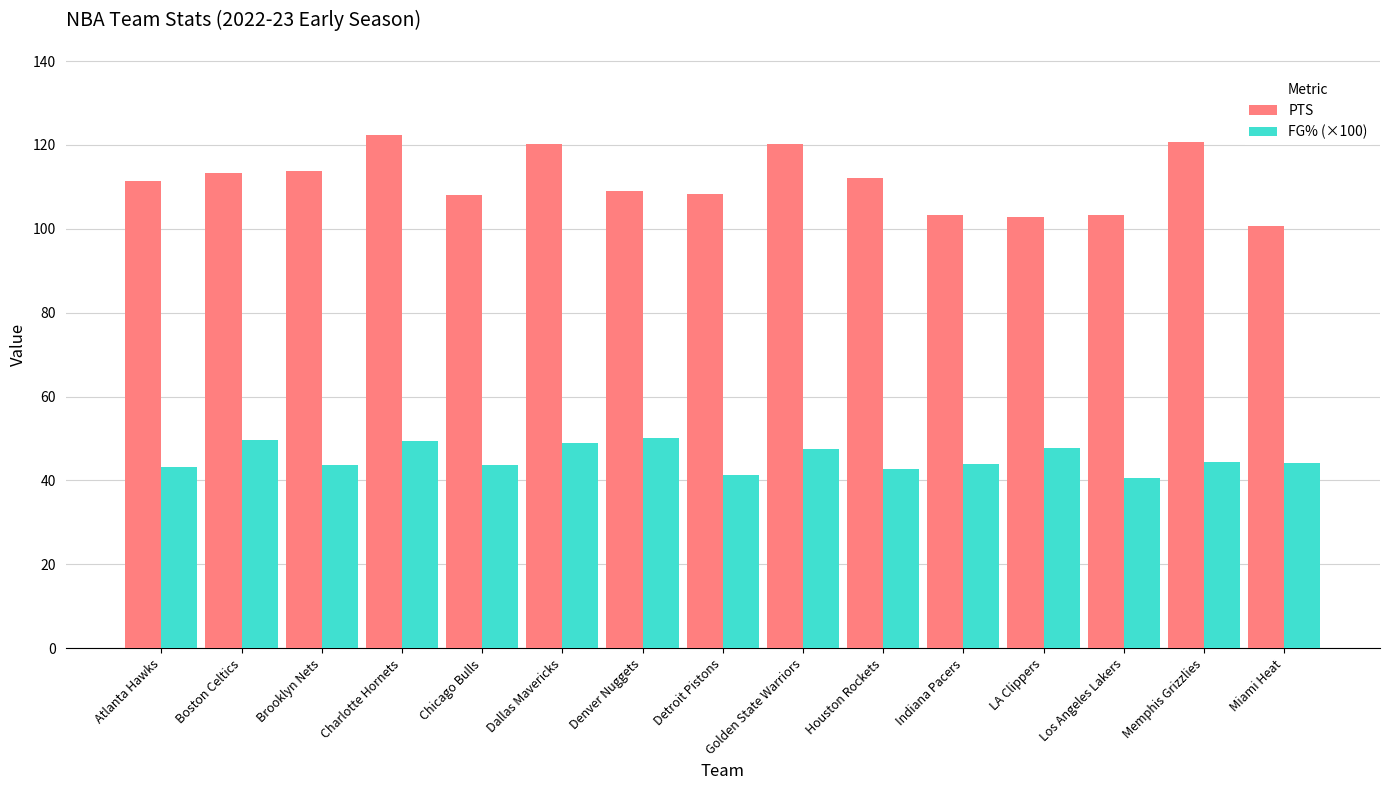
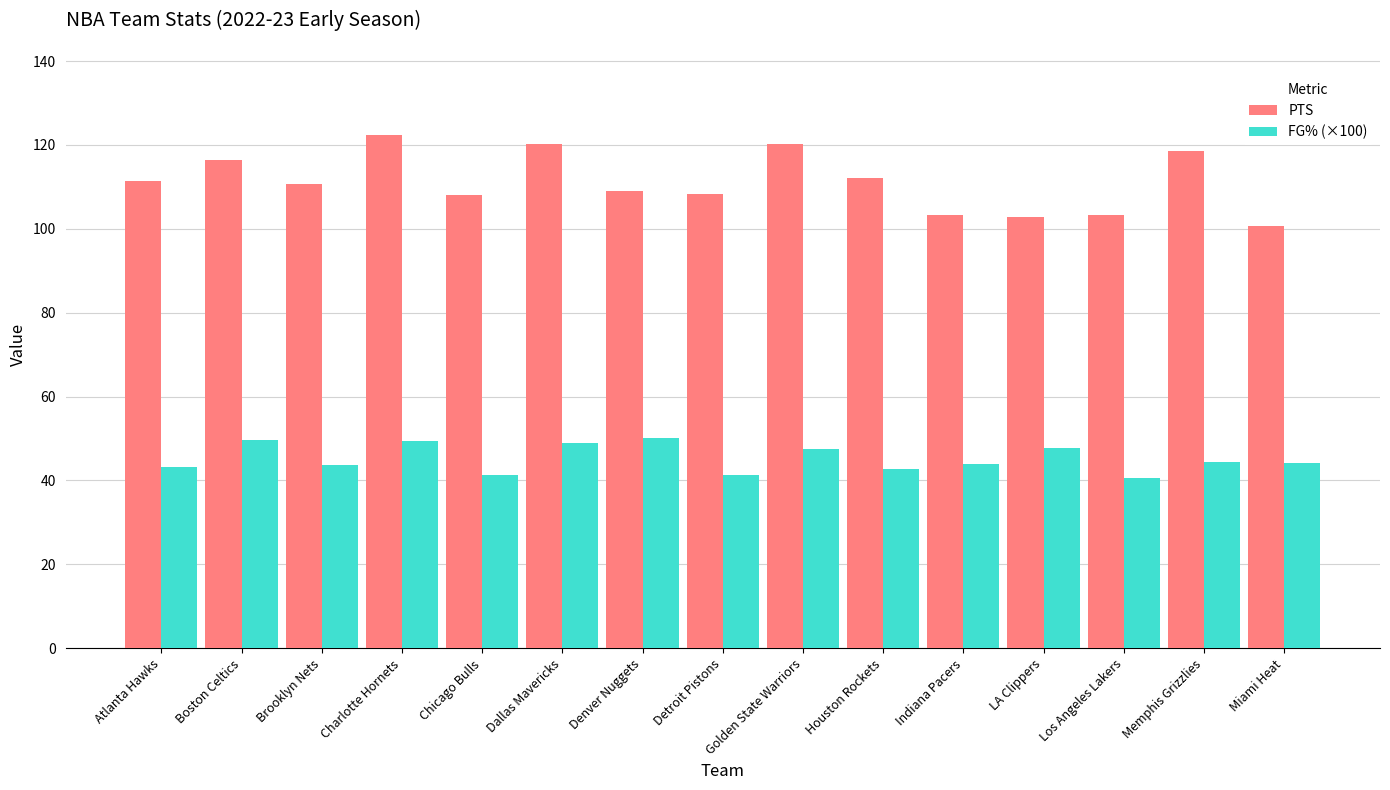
  {
    "PTS": {
      "Atlanta Hawks": 111,
-     "Boston Celtics": 113,
-     "Brooklyn Nets": 114,
+     "Boston Celtics": 116,
+     "Brooklyn Nets": 111,
      "Charlotte Hornets": 122,
      "Chicago Bulls": 108,
      "Dallas Mavericks": 120,
      "Denver Nuggets": 109,
      "Detroit Pistons": 108,
      "Golden State Warriors": 120,
      "Houston Rockets": 112,
      "Indiana Pacers": 103,
      "LA Clippers": 103,
      "Los Angeles Lakers": 103,
-     "Memphis Grizzlies": 121,
+     "Memphis Grizzlies": 119,
      "Miami Heat": 101
    },
    "FG% (×100)": {
      "Atlanta Hawks": 43,
      "Boston Celtics": 50,
      "Brooklyn Nets": 44,
      "Charlotte Hornets": 50,
-     "Chicago Bulls": 44,
+     "Chicago Bulls": 41,
      "Dallas Mavericks": 49,
      "Denver Nuggets": 50,
      "Detroit Pistons": 41,
      "Golden State Warriors": 47,
      "Houston Rockets": 43,
      "Indiana Pacers": 44,
      "LA Clippers": 48,
      "Los Angeles Lakers": 41,
      "Memphis Grizzlies": 44,
      "Miami Heat": 44
    }
  }
